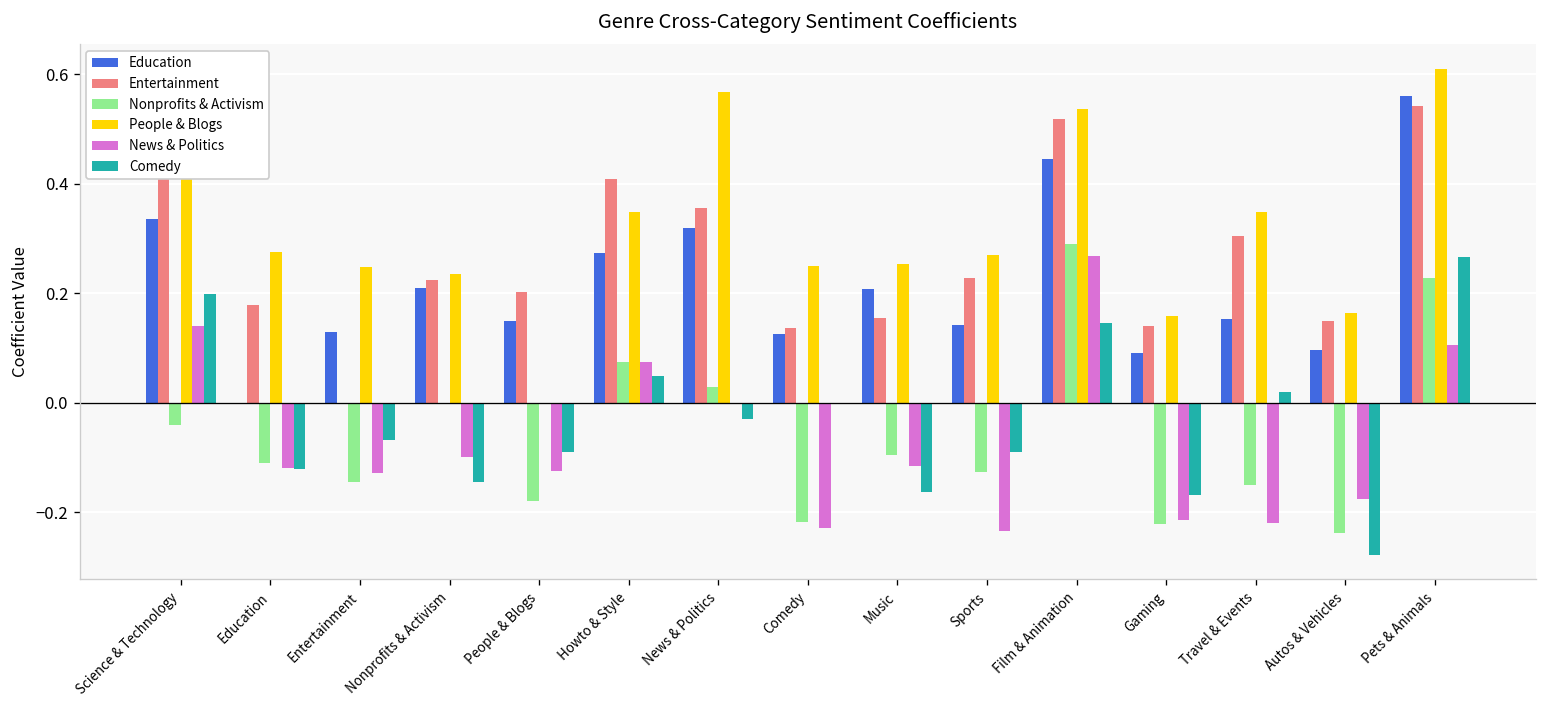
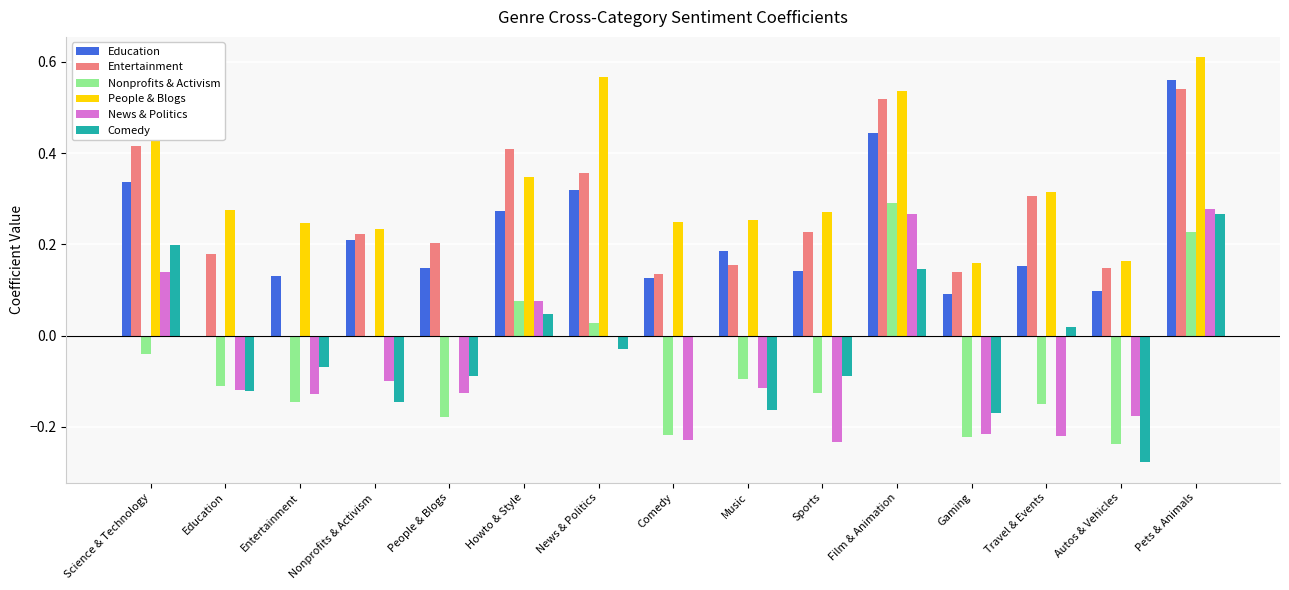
  {
    "Education": {
      "Science & Technology": 0.34,
      "Education": 0.00,
      "Entertainment": 0.13,
      "Nonprofits & Activism": 0.21,
      "People & Blogs": 0.15,
      "Howto & Style": 0.27,
      "News & Politics": 0.32,
      "Comedy": 0.13,
-     "Music": 0.21,
+     "Music": 0.19,
      "Sports": 0.14,
      "Film & Animation": 0.45,
      "Gaming": 0.09,
      "Travel & Events": 0.15,
      "Autos & Vehicles": 0.10,
      "Pets & Animals": 0.56
    },
    "Entertainment": {
      "Science & Technology": 0.42,
      "Education": 0.18,
      "Entertainment": 0.00,
      "Nonprofits & Activism": 0.22,
      "People & Blogs": 0.20,
      "Howto & Style": 0.41,
      "News & Politics": 0.36,
      "Comedy": 0.14,
      "Music": 0.16,
      "Sports": 0.23,
      "Film & Animation": 0.52,
      "Gaming": 0.14,
      "Travel & Events": 0.31,
      "Autos & Vehicles": 0.15,
      "Pets & Animals": 0.54
    },
    "Nonprofits & Activism": {
      "Science & Technology": -0.04,
      "Education": -0.11,
      "Entertainment": -0.14,
      "Nonprofits & Activism": 0.00,
      "People & Blogs": -0.18,
      "Howto & Style": 0.08,
      "News & Politics": 0.03,
      "Comedy": -0.22,
      "Music": -0.09,
      "Sports": -0.13,
      "Film & Animation": 0.29,
      "Gaming": -0.22,
      "Travel & Events": -0.15,
      "Autos & Vehicles": -0.24,
      "Pets & Animals": 0.23
    },
    "People & Blogs": {
      "Education": 0.28,
      "Entertainment": 0.25,
      "Nonprofits & Activism": 0.23,
      "People & Blogs": 0.00,
      "Howto & Style": 0.35,
      "News & Politics": 0.57,
      "Comedy": 0.25,
      "Music": 0.25,
      "Sports": 0.27,
      "Film & Animation": 0.54,
      "Gaming": 0.16,
-     "Travel & Events": 0.35,
+     "Travel & Events": 0.32,
      "Autos & Vehicles": 0.16,
      "Pets & Animals": 0.61
    },
    "News & Politics": {
      "Science & Technology": 0.14,
      "Education": -0.12,
      "Entertainment": -0.13,
      "Nonprofits & Activism": -0.10,
      "People & Blogs": -0.12,
      "Howto & Style": 0.08,
      "News & Politics": 0.00,
      "Comedy": -0.23,
      "Music": -0.12,
      "Sports": -0.23,
      "Film & Animation": 0.27,
      "Gaming": -0.21,
      "Travel & Events": -0.22,
      "Autos & Vehicles": -0.18,
-     "Pets & Animals": 0.11
+     "Pets & Animals": 0.28
    },
    "Comedy": {
      "Science & Technology": 0.20,
      "Education": -0.12,
      "Entertainment": -0.07,
      "Nonprofits & Activism": -0.14,
      "People & Blogs": -0.09,
      "Howto & Style": 0.05,
      "News & Politics": -0.03,
      "Comedy": 0.00,
      "Music": -0.16,
      "Sports": -0.09,
      "Film & Animation": 0.15,
      "Gaming": -0.17,
      "Travel & Events": 0.02,
      "Autos & Vehicles": -0.28,
      "Pets & Animals": 0.27
    }
  }
